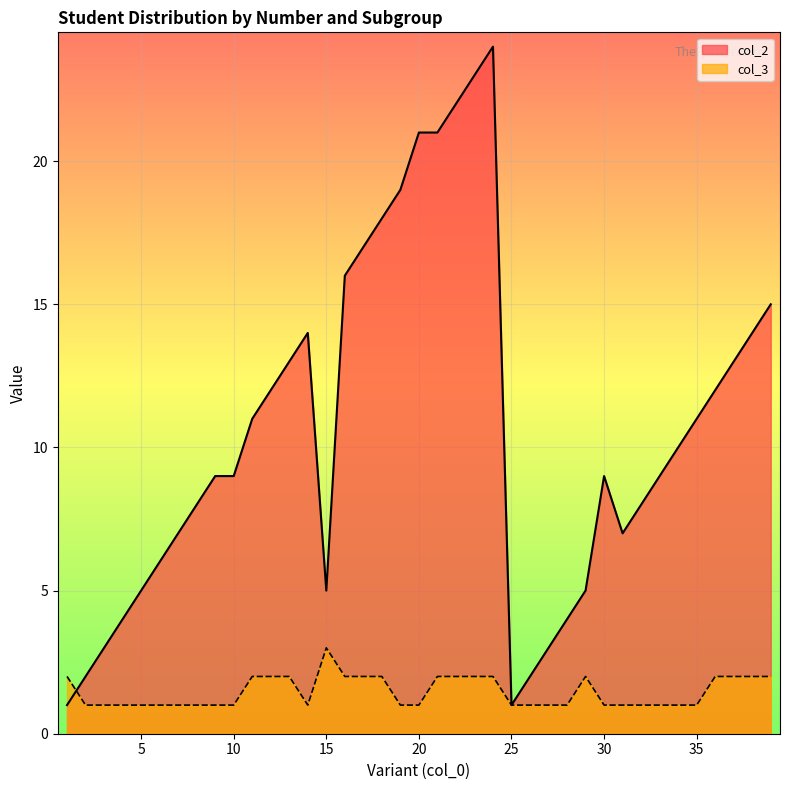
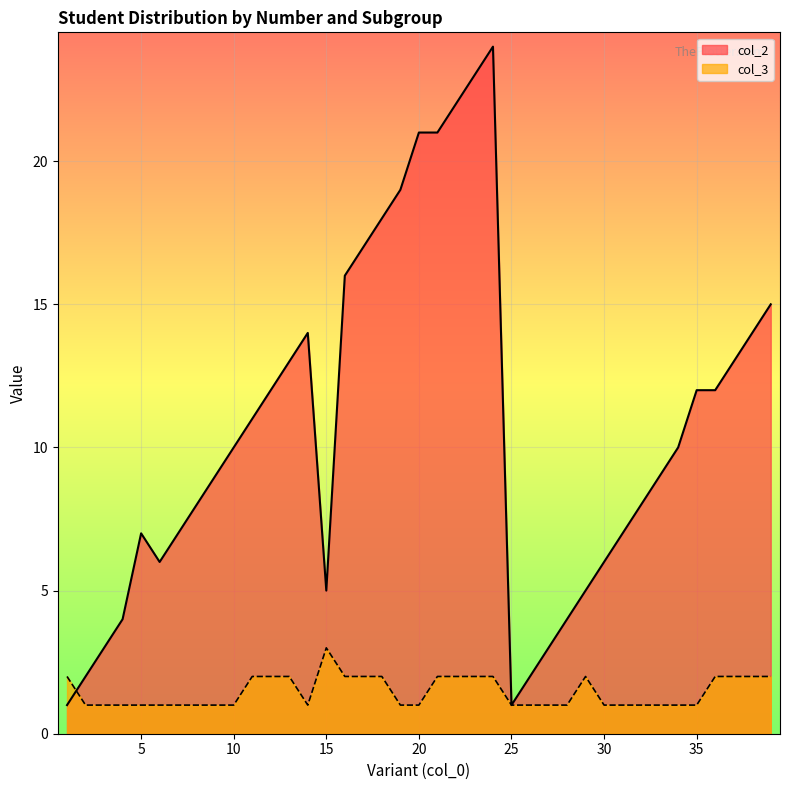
  {
    "col_2": {
-     "5": 5,
-     "10": 9,
+     "5": 7,
+     "10": 10,
      "15": 5,
      "20": 21,
-     "30": 9,
-     "35": 11
+     "30": 6,
+     "35": 12
    },
    "col_3": {
      "5": 1,
      "10": 1,
      "15": 3,
      "20": 1,
      "30": 1,
      "35": 1
    }
  }
